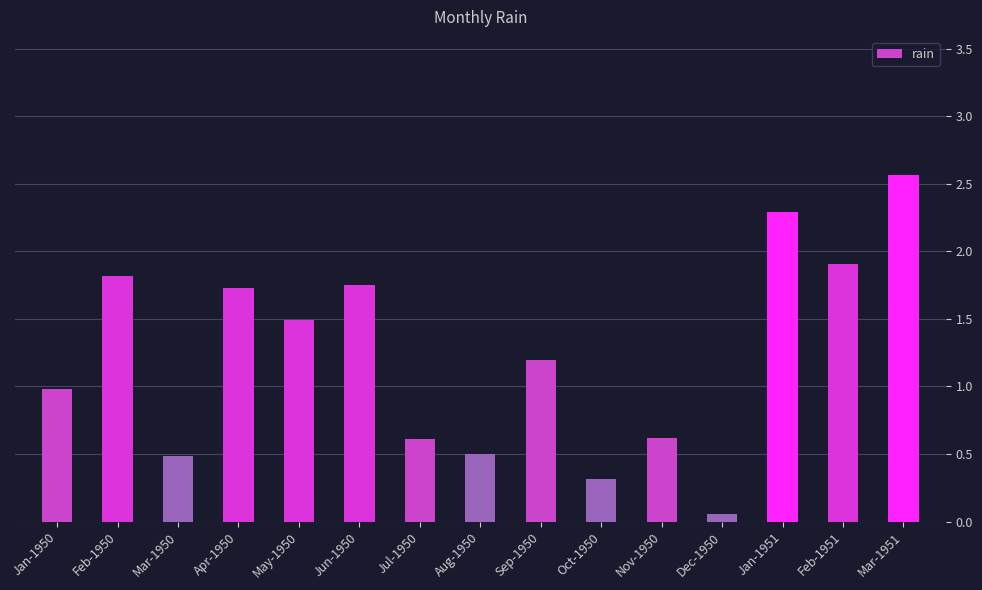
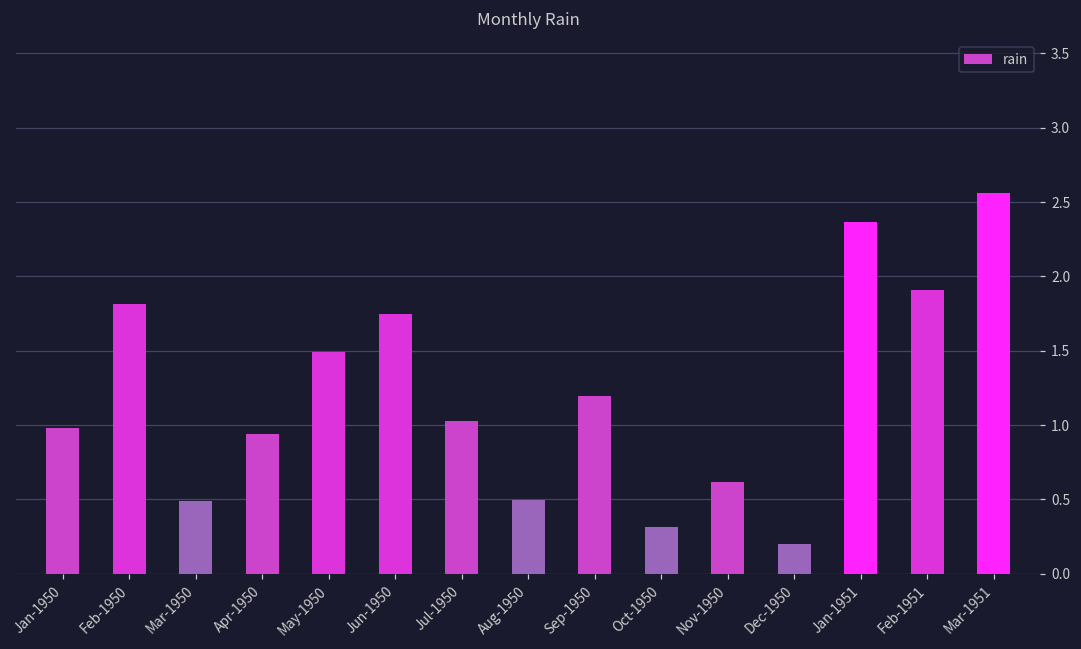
  {
    "Jan-1950": 0.98,
    "Feb-1950": 1.81,
    "Mar-1950": 0.49,
-   "Apr-1950": 1.73,
+   "Apr-1950": 0.94,
    "May-1950": 1.49,
    "Jun-1950": 1.75,
-   "Jul-1950": 0.61,
+   "Jul-1950": 1.03,
    "Aug-1950": 0.50,
    "Sep-1950": 1.20,
    "Oct-1950": 0.32,
    "Nov-1950": 0.62,
-   "Dec-1950": 0.06,
-   "Jan-1951": 2.29,
+   "Dec-1950": 0.20,
+   "Jan-1951": 2.37,
    "Feb-1951": 1.91,
    "Mar-1951": 2.56
  }
